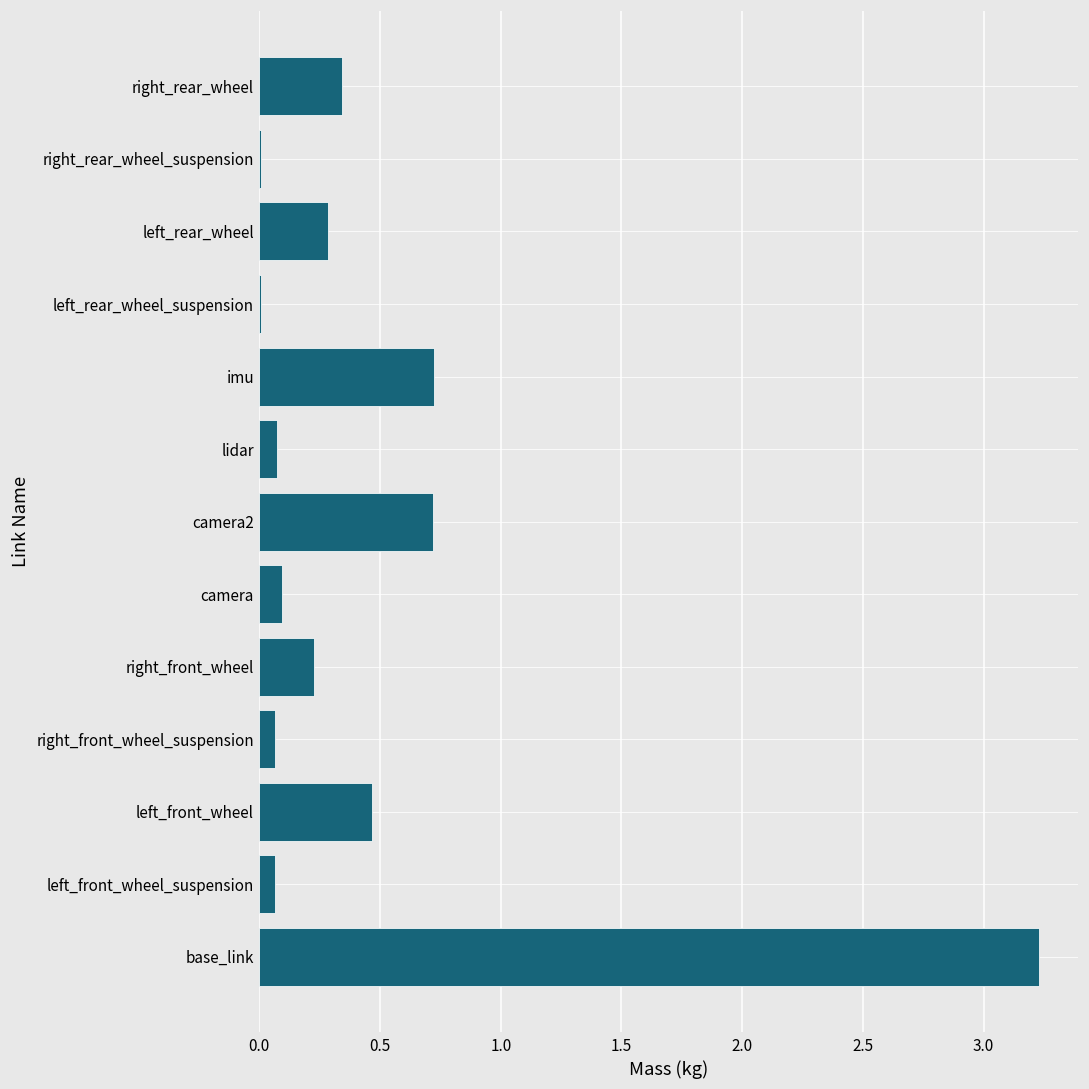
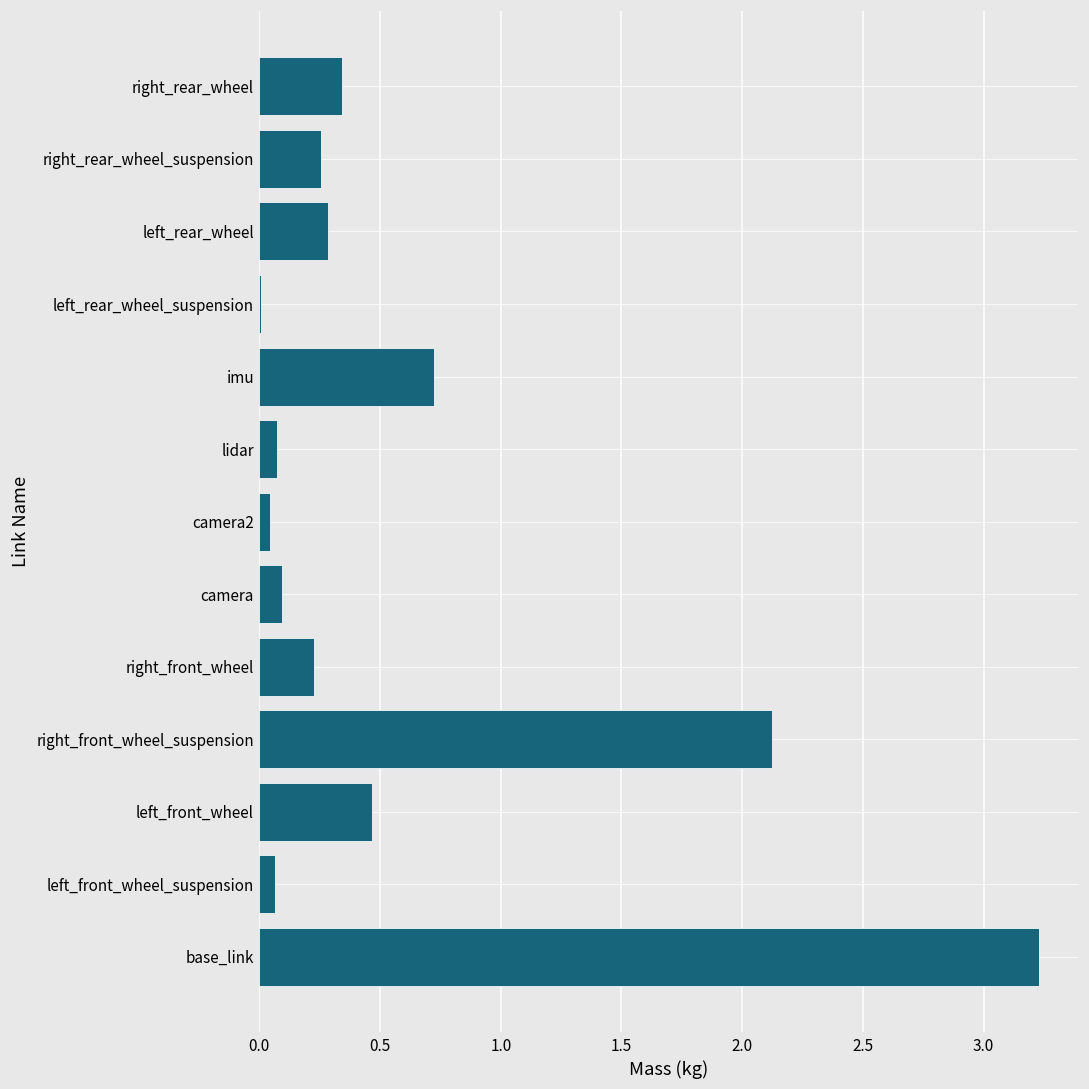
  {
    "right_rear_wheel": 0.34,
-   "right_rear_wheel_suspension": 0.01,
+   "right_rear_wheel_suspension": 0.26,
    "left_rear_wheel": 0.28,
    "imu": 0.72,
    "lidar": 0.07,
-   "camera2": 0.72,
+   "camera2": 0.04,
    "camera": 0.09,
    "right_front_wheel": 0.23,
-   "right_front_wheel_suspension": 0.07,
+   "right_front_wheel_suspension": 2.12,
    "left_front_wheel": 0.47,
    "left_front_wheel_suspension": 0.07,
    "base_link": 3.23
  }
